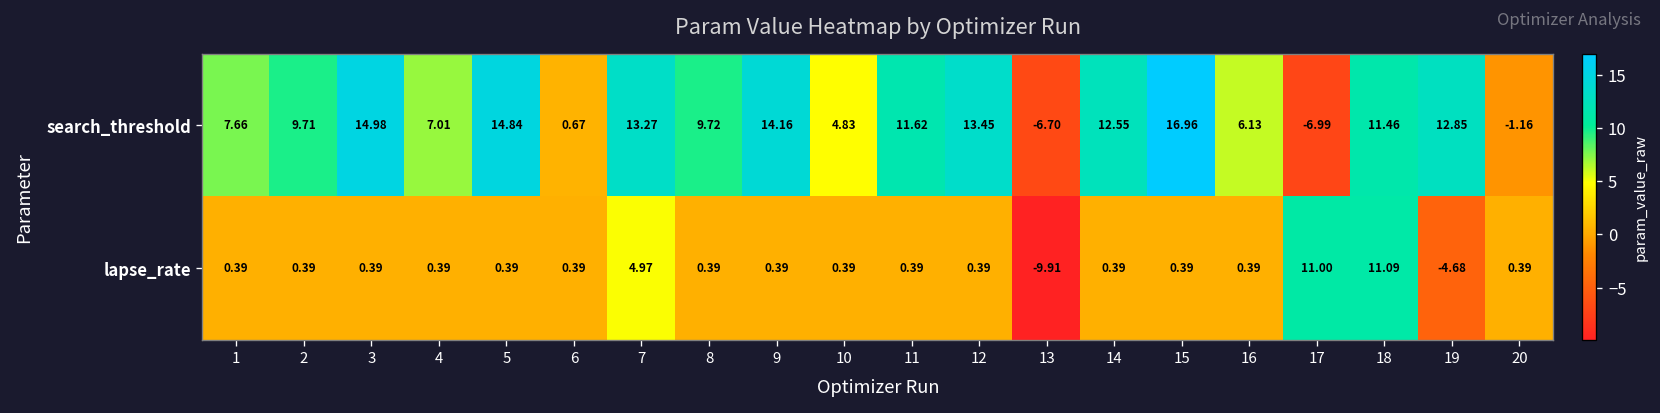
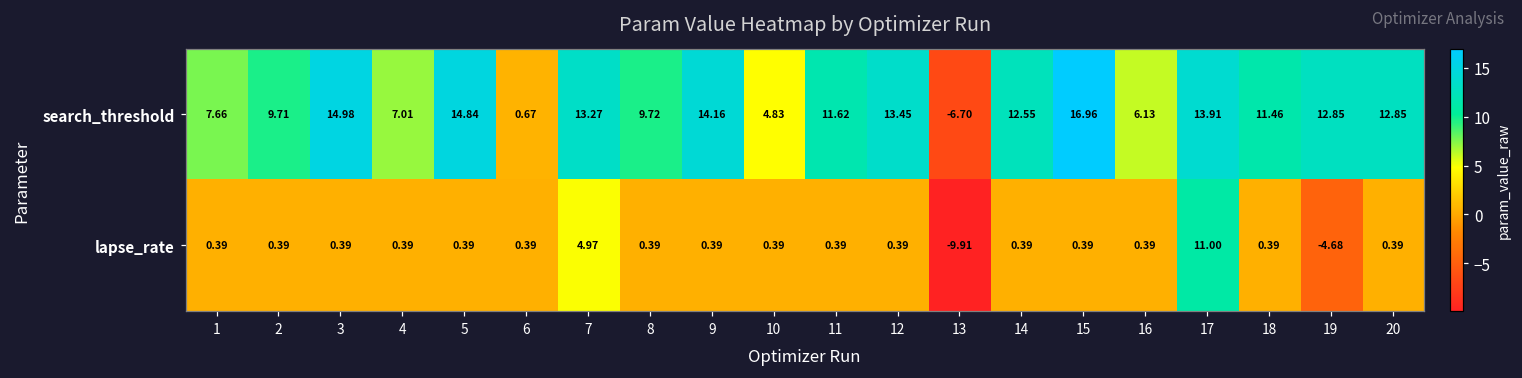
  {
    "search_threshold": {
      "1": 7.66,
      "2": 9.71,
      "3": 14.98,
      "4": 7.01,
      "5": 14.84,
      "6": 0.67,
      "7": 13.27,
      "8": 9.72,
      "9": 14.16,
      "10": 4.83,
      "11": 11.62,
      "12": 13.45,
      "13": -6.70,
      "14": 12.55,
      "15": 16.96,
      "16": 6.13,
-     "17": -6.99,
+     "17": 13.91,
      "18": 11.46,
      "19": 12.85,
-     "20": -1.16
+     "20": 12.85
    },
    "lapse_rate": {
      "1": 0.39,
      "2": 0.39,
      "3": 0.39,
      "4": 0.39,
      "5": 0.39,
      "6": 0.39,
      "7": 4.97,
      "8": 0.39,
      "9": 0.39,
      "10": 0.39,
      "11": 0.39,
      "12": 0.39,
      "13": -9.91,
      "14": 0.39,
      "15": 0.39,
      "16": 0.39,
      "17": 11.00,
-     "18": 11.09,
+     "18": 0.39,
      "19": -4.68,
      "20": 0.39
    }
  }
